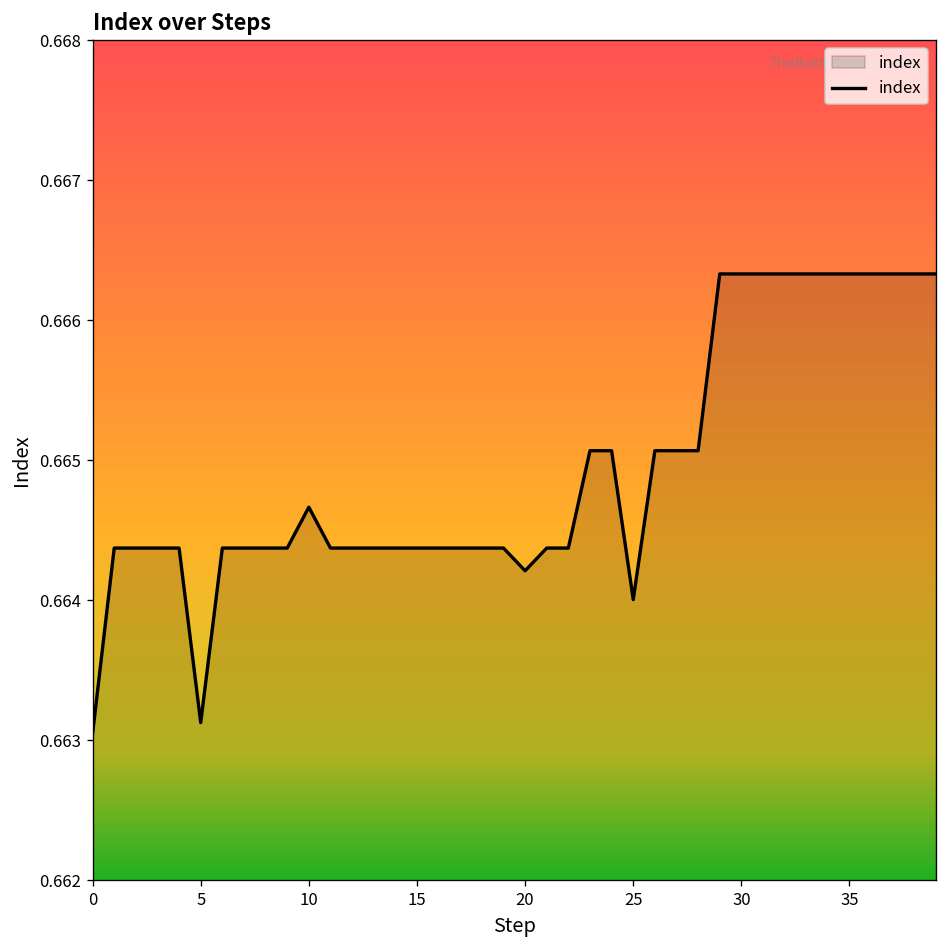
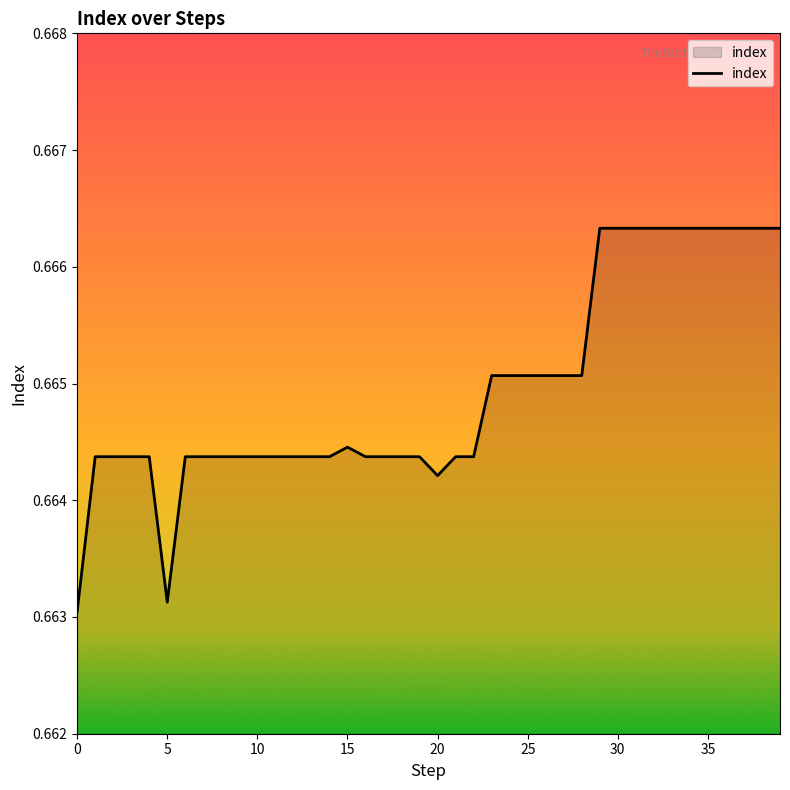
  {
    "0": 0.66305,
    "5": 0.66313,
-   "10": 0.66467,
-   "15": 0.66437,
+   "10": 0.66437,
+   "15": 0.66446,
    "20": 0.66421,
-   "25": 0.66401,
+   "25": 0.66507,
    "30": 0.66633,
    "35": 0.66633
  }
